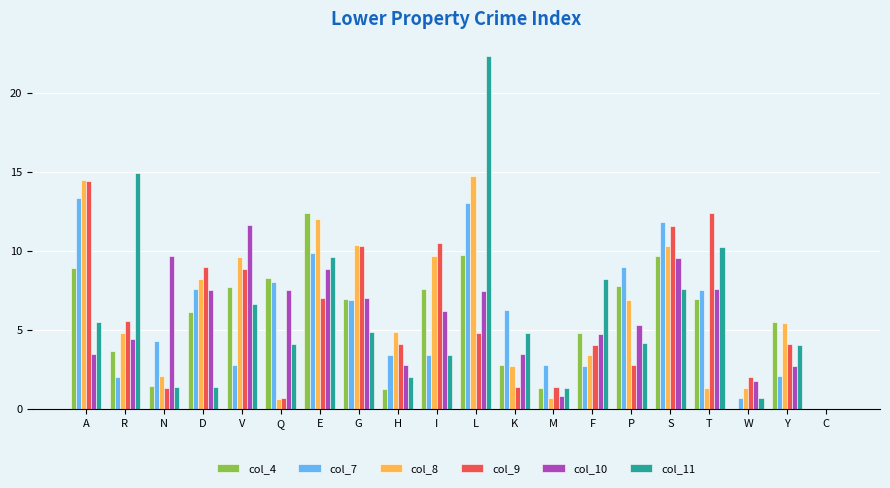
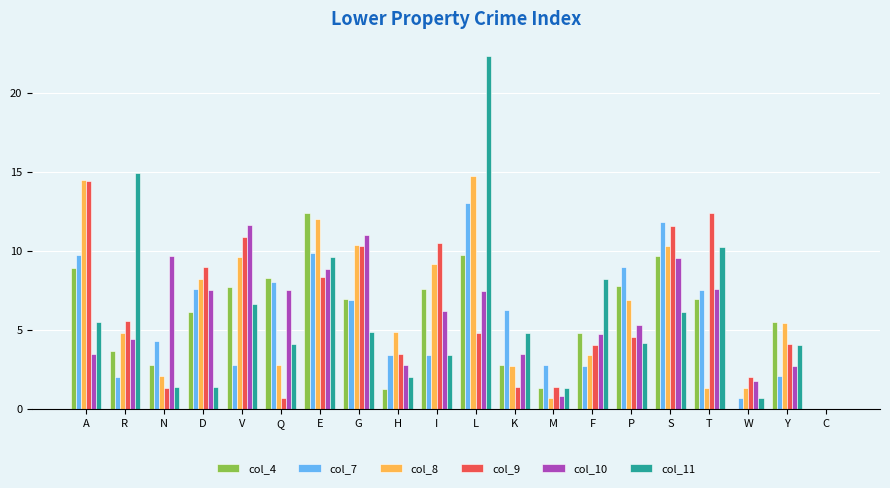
  {
    "col_4": {
      "A": 9.0,
      "R": 3.7,
-     "N": 1.5,
+     "N": 2.8,
      "D": 6.2,
      "V": 7.7,
      "Q": 8.3,
      "E": 12.4,
      "G": 7.0,
      "H": 1.3,
      "I": 7.6,
      "L": 9.7,
      "K": 2.8,
      "M": 1.3,
      "F": 4.8,
      "P": 7.8,
      "S": 9.7,
      "T": 7.0,
      "W": 0.0,
      "Y": 5.5,
      "C": 0.0
    },
    "col_7": {
-     "A": 13.4,
+     "A": 9.7,
      "R": 2.0,
      "N": 4.3,
      "D": 7.6,
      "V": 2.8,
      "Q": 8.0,
      "E": 9.9,
      "G": 6.9,
      "H": 3.4,
      "I": 3.4,
      "L": 13.1,
      "K": 6.3,
      "M": 2.8,
      "F": 2.7,
      "P": 9.0,
      "S": 11.8,
      "T": 7.6,
      "W": 0.7,
      "Y": 2.1,
      "C": 0.0
    },
    "col_8": {
      "A": 14.5,
      "R": 4.8,
      "N": 2.1,
      "D": 8.2,
      "V": 9.6,
-     "Q": 0.7,
+     "Q": 2.8,
      "E": 12.0,
      "G": 10.4,
      "H": 4.9,
-     "I": 9.7,
+     "I": 9.2,
      "L": 14.7,
      "K": 2.7,
      "M": 0.7,
      "F": 3.4,
      "P": 6.9,
      "S": 10.3,
      "T": 1.4,
      "W": 1.4,
      "Y": 5.4,
      "C": 0.0
    },
    "col_9": {
      "A": 14.5,
      "R": 5.5,
      "N": 1.4,
      "D": 9.0,
-     "V": 8.8,
+     "V": 10.9,
      "Q": 0.7,
-     "E": 7.0,
+     "E": 8.3,
      "G": 10.3,
-     "H": 4.1,
+     "H": 3.5,
      "I": 10.5,
      "L": 4.8,
      "K": 1.4,
      "M": 1.4,
      "F": 4.1,
-     "P": 2.8,
+     "P": 4.5,
      "S": 11.6,
      "T": 12.4,
      "W": 2.0,
      "Y": 4.1,
      "C": 0.0
    },
    "col_10": {
      "A": 3.5,
      "R": 4.4,
      "N": 9.7,
      "D": 7.5,
      "V": 11.6,
      "Q": 7.5,
      "E": 8.9,
-     "G": 7.0,
+     "G": 11.0,
      "H": 2.8,
      "I": 6.2,
      "L": 7.5,
      "K": 3.5,
      "M": 0.8,
      "F": 4.7,
      "P": 5.3,
      "S": 9.5,
      "T": 7.6,
      "W": 1.8,
      "Y": 2.7,
      "C": 0.0
    },
    "col_11": {
      "A": 5.5,
      "R": 14.9,
      "N": 1.4,
      "D": 1.4,
      "V": 6.7,
      "Q": 4.1,
      "E": 9.6,
      "G": 4.9,
      "H": 2.0,
      "I": 3.4,
      "L": 22.3,
      "K": 4.8,
      "M": 1.4,
      "F": 8.2,
      "P": 4.2,
-     "S": 7.6,
+     "S": 6.1,
      "T": 10.2,
      "W": 0.7,
      "Y": 4.1,
      "C": 0.0
    }
  }
